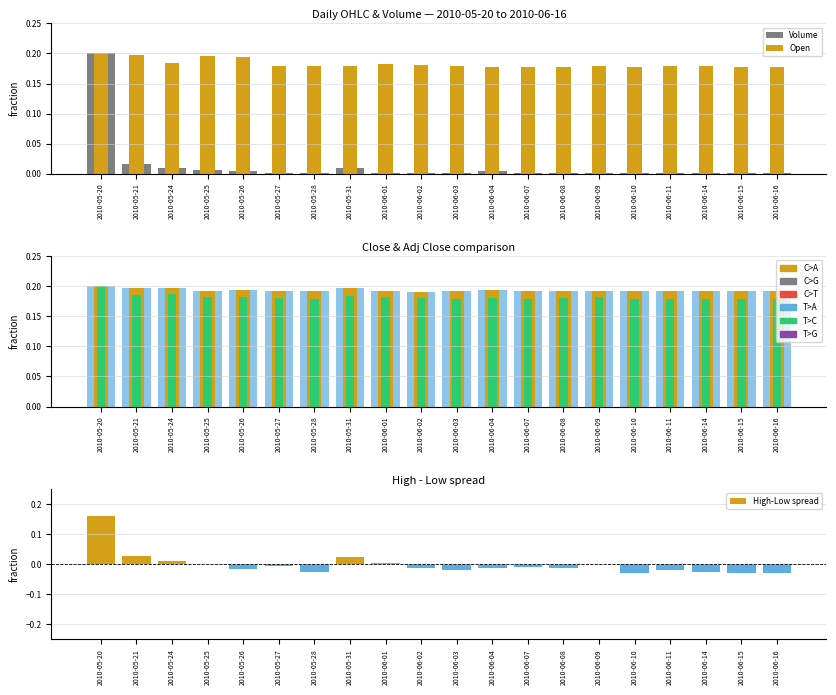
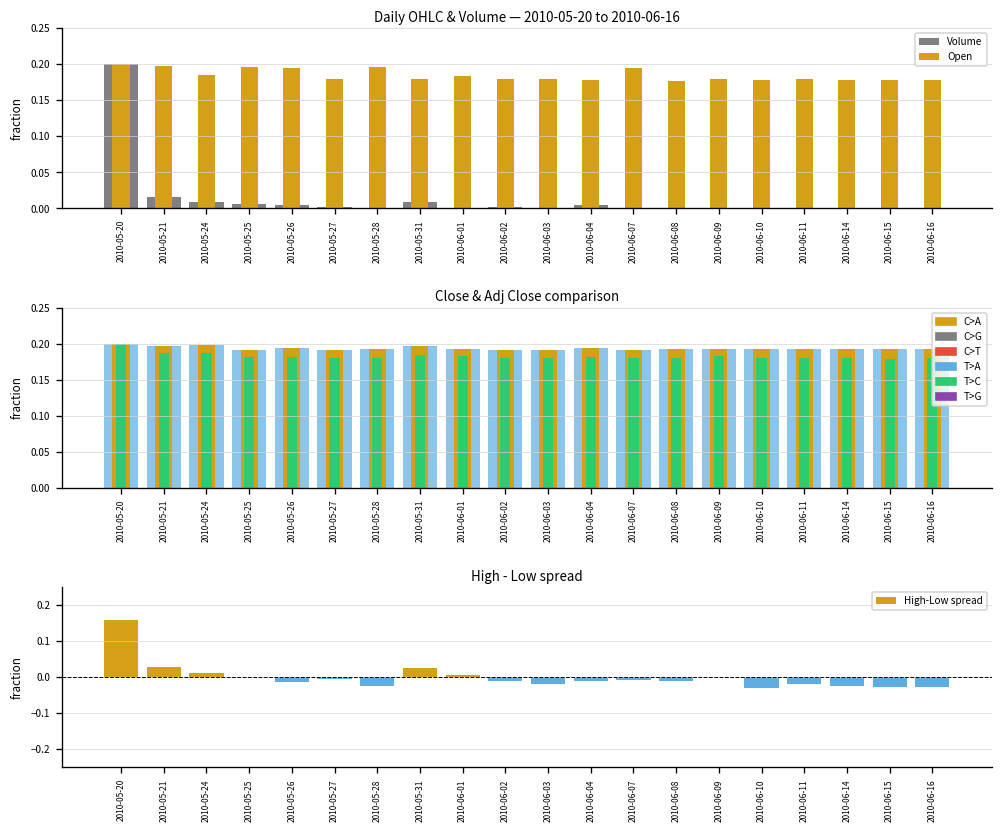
  {
    "Daily OHLC & Volume — 2010-05-20 to 2010-06-16": {
      "Volume": {
        "2010-05-20": 0.20
      },
      "Open": {
        "2010-05-20": 0.20,
        "2010-05-21": 0.20,
        "2010-05-24": 0.18,
        "2010-05-25": 0.20,
        "2010-05-26": 0.19,
        "2010-05-27": 0.18,
-       "2010-05-28": 0.18,
+       "2010-05-28": 0.20,
        "2010-05-31": 0.18,
        "2010-06-01": 0.18,
        "2010-06-02": 0.18,
        "2010-06-03": 0.18,
        "2010-06-04": 0.18,
-       "2010-06-07": 0.18,
+       "2010-06-07": 0.20,
        "2010-06-08": 0.18,
        "2010-06-09": 0.18,
        "2010-06-10": 0.18,
        "2010-06-11": 0.18,
        "2010-06-14": 0.18,
        "2010-06-15": 0.18,
        "2010-06-16": 0.18
      }
    },
    "High - Low spread": {
      "2010-05-20": 0.16,
      "2010-05-21": 0.03,
      "2010-05-24": 0.01,
      "2010-05-26": -0.01,
      "2010-05-28": -0.02,
      "2010-05-31": 0.02,
      "2010-06-02": -0.01,
      "2010-06-03": -0.02,
      "2010-06-04": -0.01,
      "2010-06-08": -0.01,
      "2010-06-10": -0.03,
      "2010-06-11": -0.02,
      "2010-06-14": -0.02,
      "2010-06-15": -0.03,
      "2010-06-16": -0.03
    }
  }
